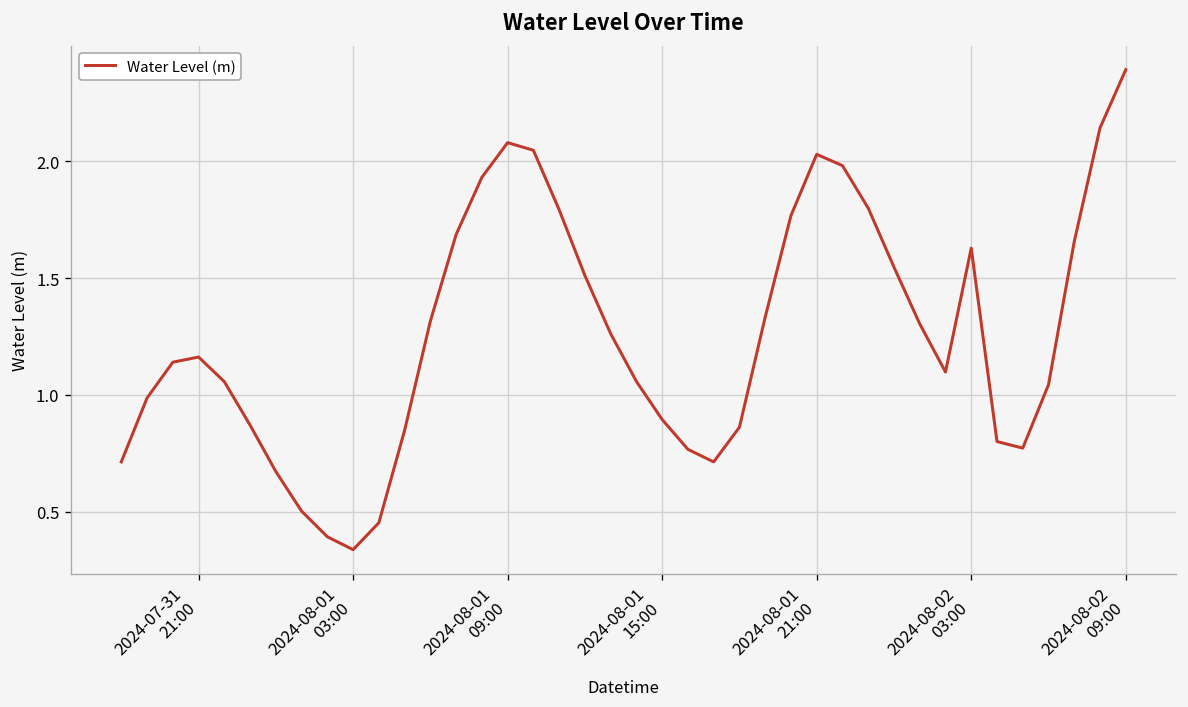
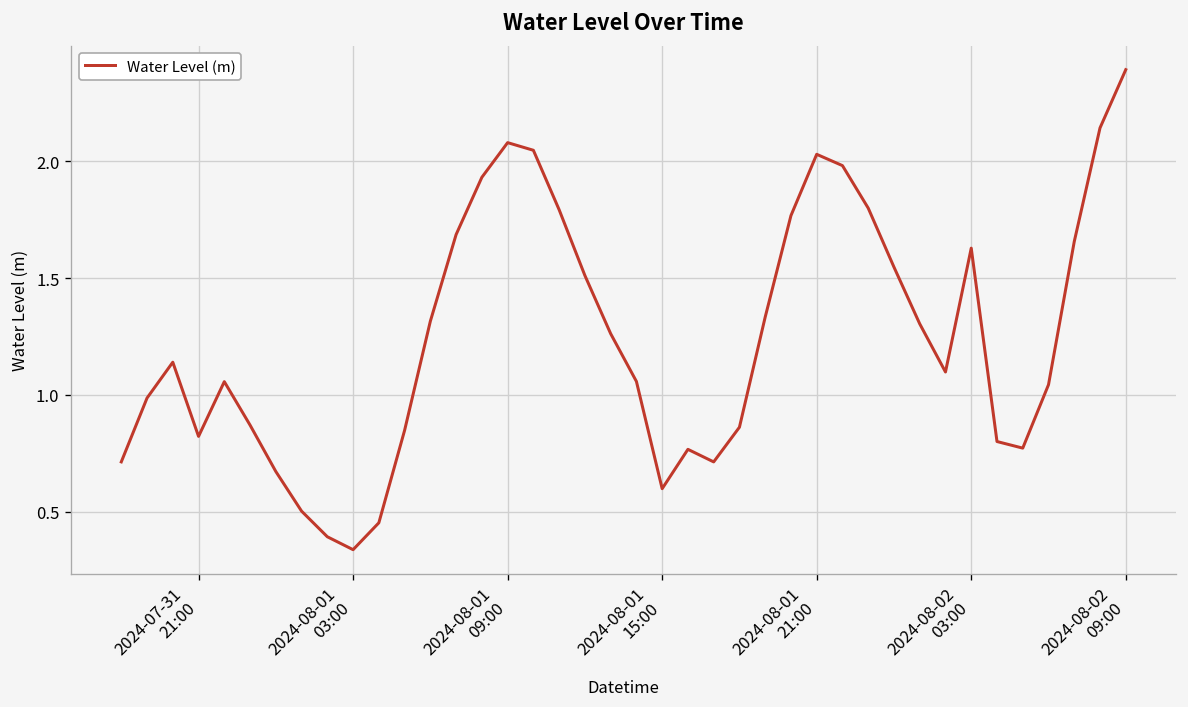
  {
-   "2024-07-31 21:00": 1.16,
+   "2024-07-31 21:00": 0.82,
    "2024-08-01 03:00": 0.34,
    "2024-08-01 09:00": 2.08,
-   "2024-08-01 15:00": 0.89,
+   "2024-08-01 15:00": 0.60,
    "2024-08-01 21:00": 2.03,
    "2024-08-02 03:00": 1.63,
    "2024-08-02 09:00": 2.39
  }
